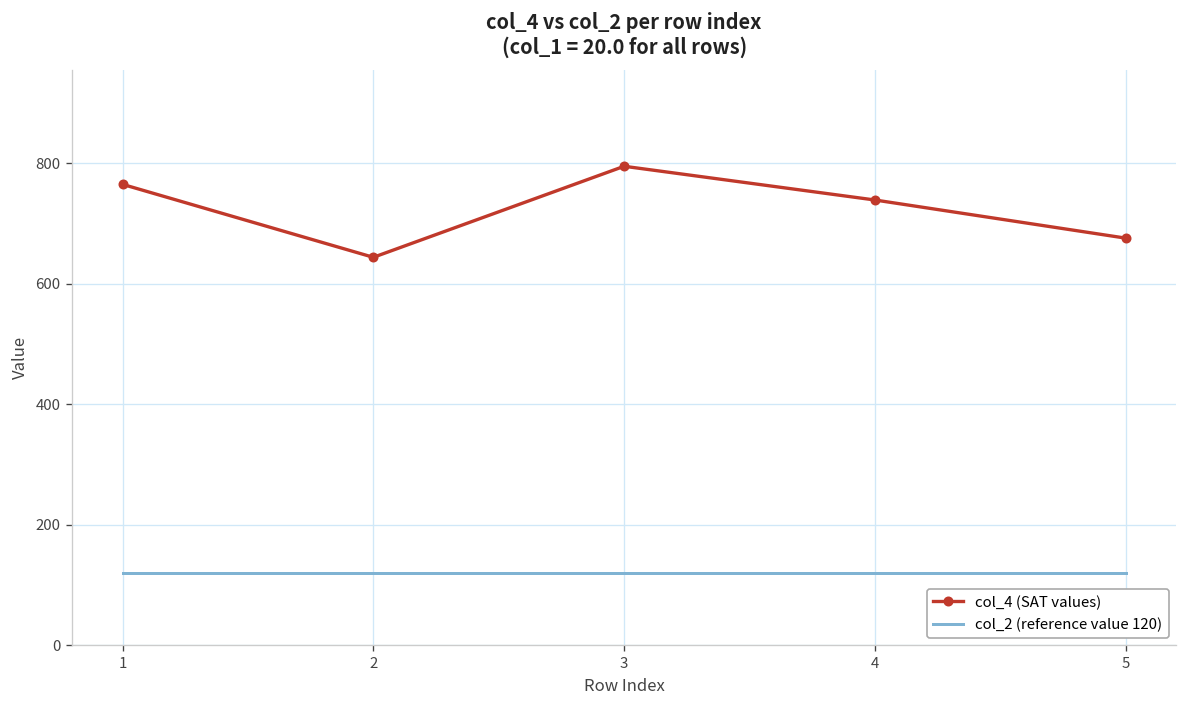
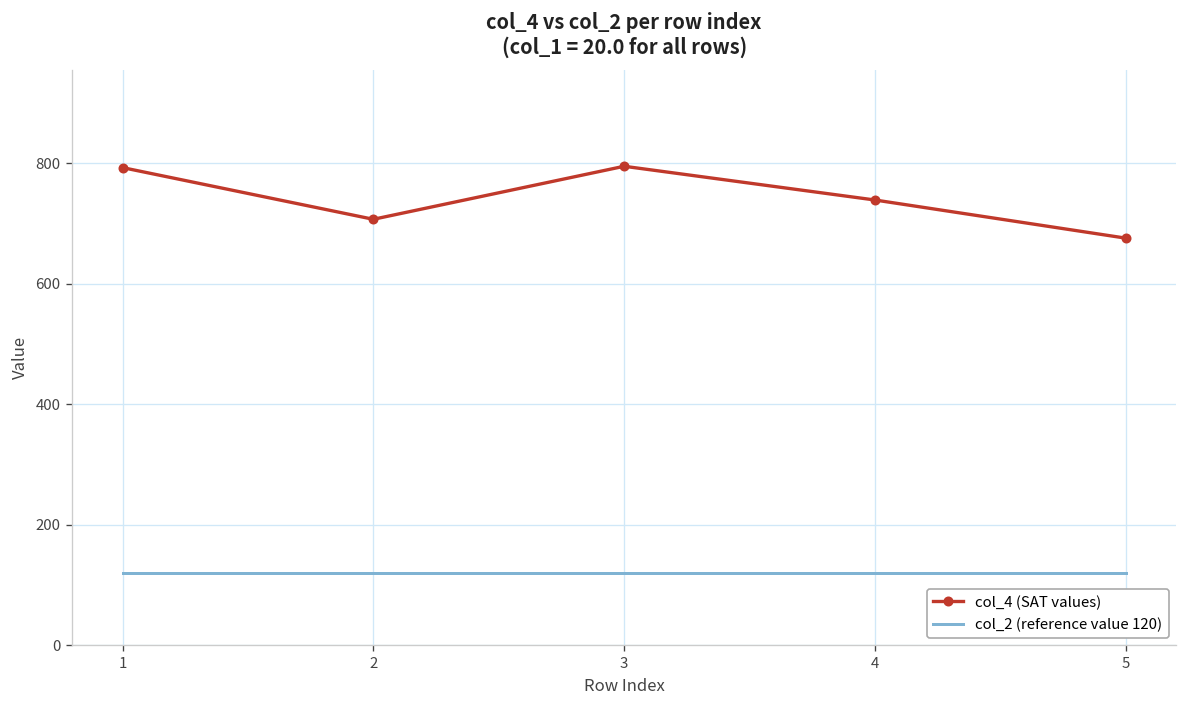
  {
    "col_4 (SAT values)": {
-     "1": 770,
-     "2": 640,
+     "1": 790,
+     "2": 710,
      "3": 800,
      "4": 740,
      "5": 680
    },
    "col_2 (reference value 120)": {
      "1": 120,
      "2": 120,
      "3": 120,
      "4": 120,
      "5": 120
    }
  }
